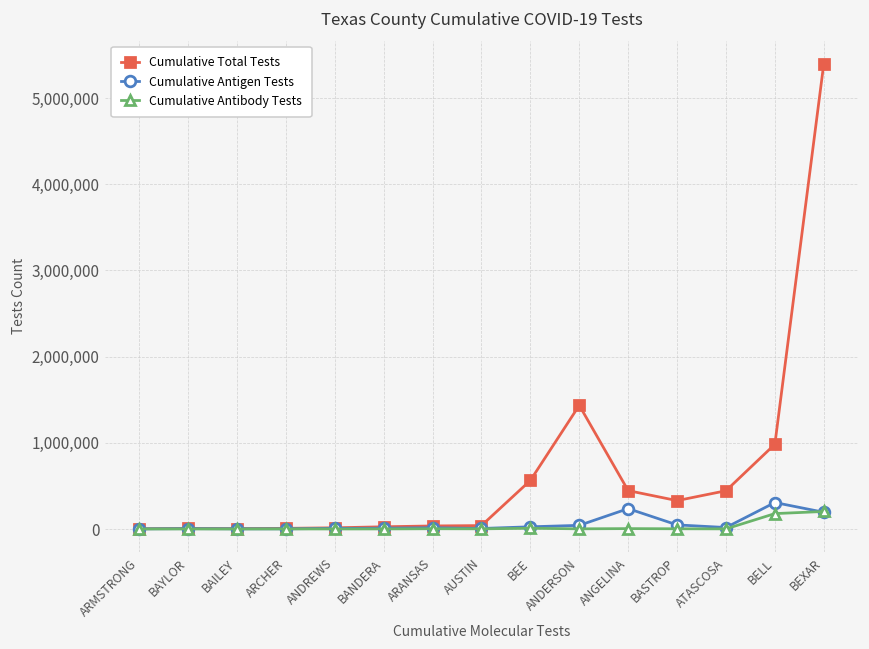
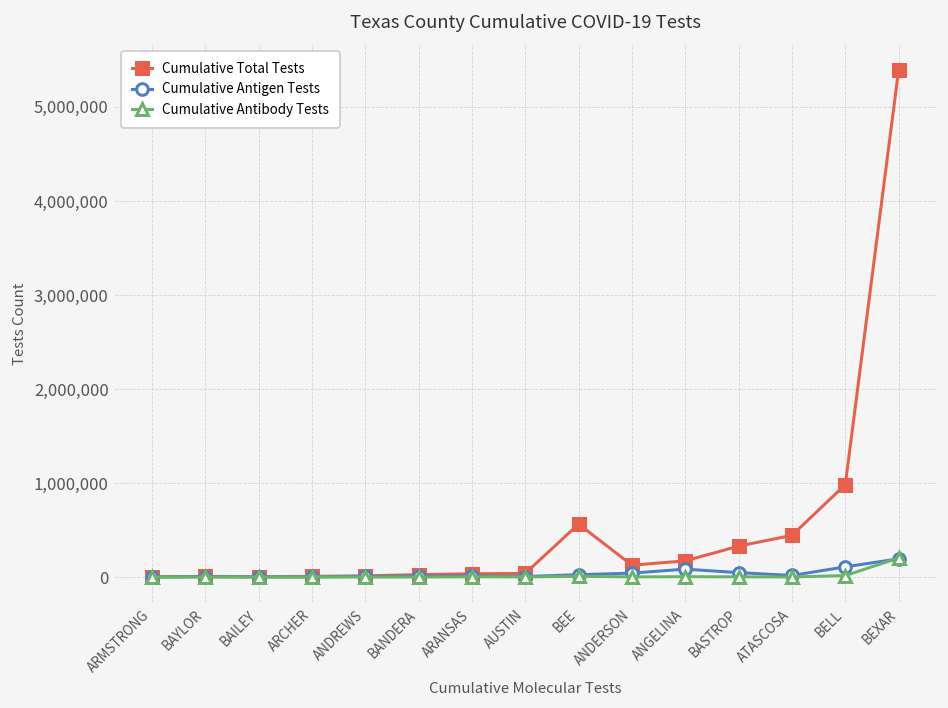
  {
    "Cumulative Total Tests": {
      "AUSTIN": "0",
      "BEE": "600,000",
-     "ANDERSON": "1,400,000",
-     "ANGELINA": "400,000",
+     "ANDERSON": "100,000",
+     "ANGELINA": "200,000",
      "BASTROP": "300,000",
      "ATASCOSA": "400,000",
      "BELL": "1,000,000",
      "BEXAR": "5,400,000"
    },
    "Cumulative Antigen Tests": {
      "ANDERSON": "0",
-     "ANGELINA": "200,000",
+     "ANGELINA": "100,000",
      "BASTROP": "0",
-     "BELL": "300,000"
+     "BELL": "100,000"
    },
    "Cumulative Antibody Tests": {
      "ANDERSON": "0",
      "ANGELINA": "0",
      "BASTROP": "0",
-     "BELL": "200,000"
+     "BELL": "0"
    }
  }
